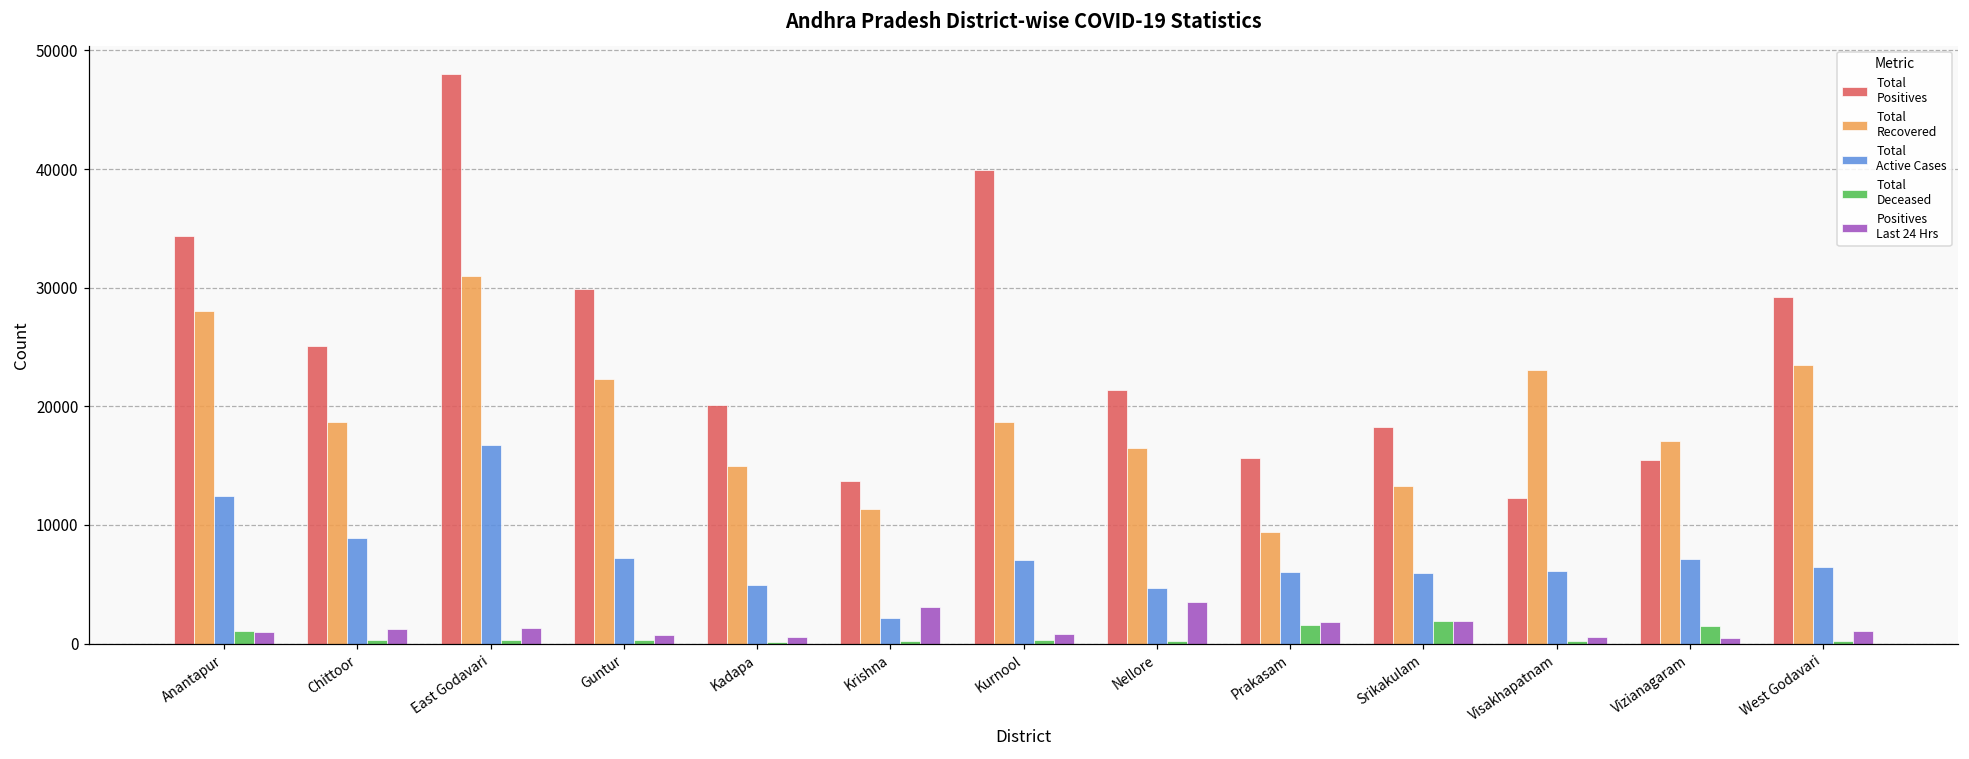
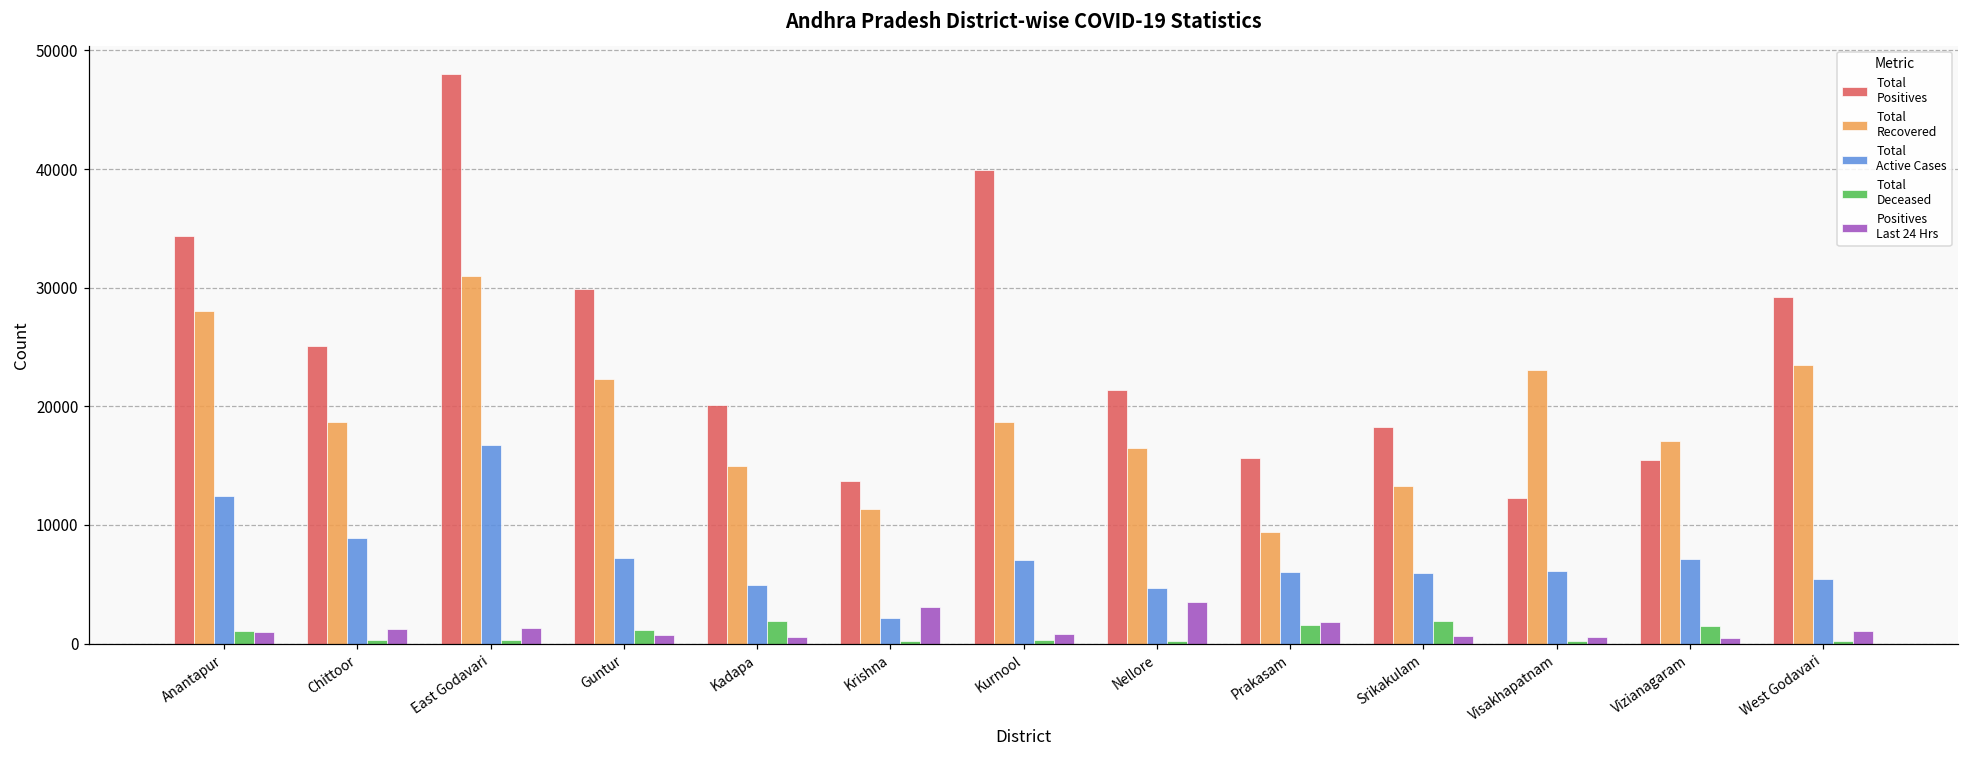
  {
    "Total Positives": {
      "Anantapur": 34300,
      "Chittoor": 25100,
      "East Godavari": 48000,
      "Guntur": 29900,
      "Kadapa": 20100,
      "Krishna": 13700,
      "Kurnool": 39900,
      "Nellore": 21400,
      "Prakasam": 15700,
      "Srikakulam": 18200,
      "Visakhapatnam": 12300,
      "Vizianagaram": 15500,
      "West Godavari": 29200
    },
    "Total Recovered": {
      "Anantapur": 28100,
      "Chittoor": 18600,
      "East Godavari": 31000,
      "Guntur": 22300,
      "Kadapa": 15000,
      "Krishna": 11300,
      "Kurnool": 18700,
      "Nellore": 16500,
      "Prakasam": 9400,
      "Srikakulam": 13300,
      "Visakhapatnam": 23000,
      "Vizianagaram": 17100,
      "West Godavari": 23500
    },
    "Total Active Cases": {
      "Anantapur": 12400,
      "Chittoor": 8900,
      "East Godavari": 16700,
      "Guntur": 7200,
      "Kadapa": 4900,
      "Krishna": 2200,
      "Kurnool": 7100,
      "Nellore": 4700,
      "Prakasam": 6100,
      "Srikakulam": 6000,
      "Visakhapatnam": 6100,
      "Vizianagaram": 7100,
-     "West Godavari": 6500
+     "West Godavari": 5500
    },
    "Total Deceased": {
      "Anantapur": 1000,
      "Chittoor": 300,
      "East Godavari": 300,
-     "Guntur": 300,
-     "Kadapa": 200,
+     "Guntur": 1100,
+     "Kadapa": 1900,
      "Krishna": 200,
      "Kurnool": 300,
      "Prakasam": 1600,
      "Srikakulam": 1900,
      "Visakhapatnam": 200,
      "Vizianagaram": 1500,
      "West Godavari": 200
    },
    "Positives Last 24 Hrs": {
      "Anantapur": 1000,
      "Chittoor": 1200,
      "East Godavari": 1300,
      "Guntur": 700,
      "Kadapa": 500,
      "Krishna": 3100,
      "Kurnool": 900,
      "Nellore": 3500,
      "Prakasam": 1900,
-     "Srikakulam": 1900,
+     "Srikakulam": 700,
      "Visakhapatnam": 500,
      "Vizianagaram": 500,
      "West Godavari": 1000
    }
  }
